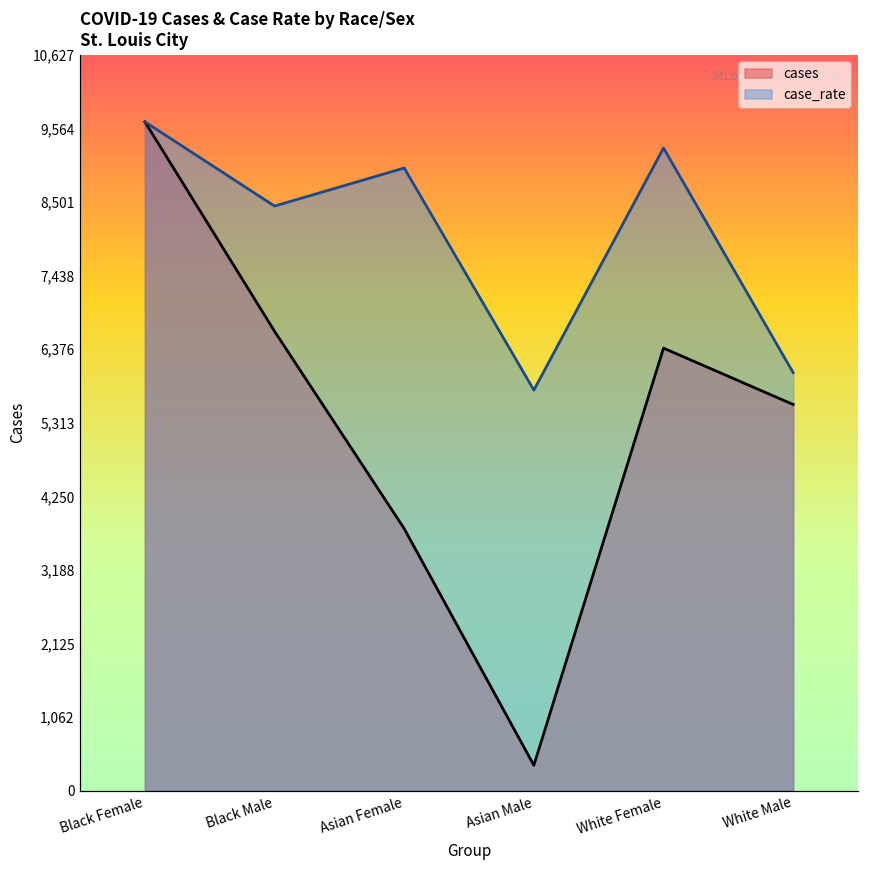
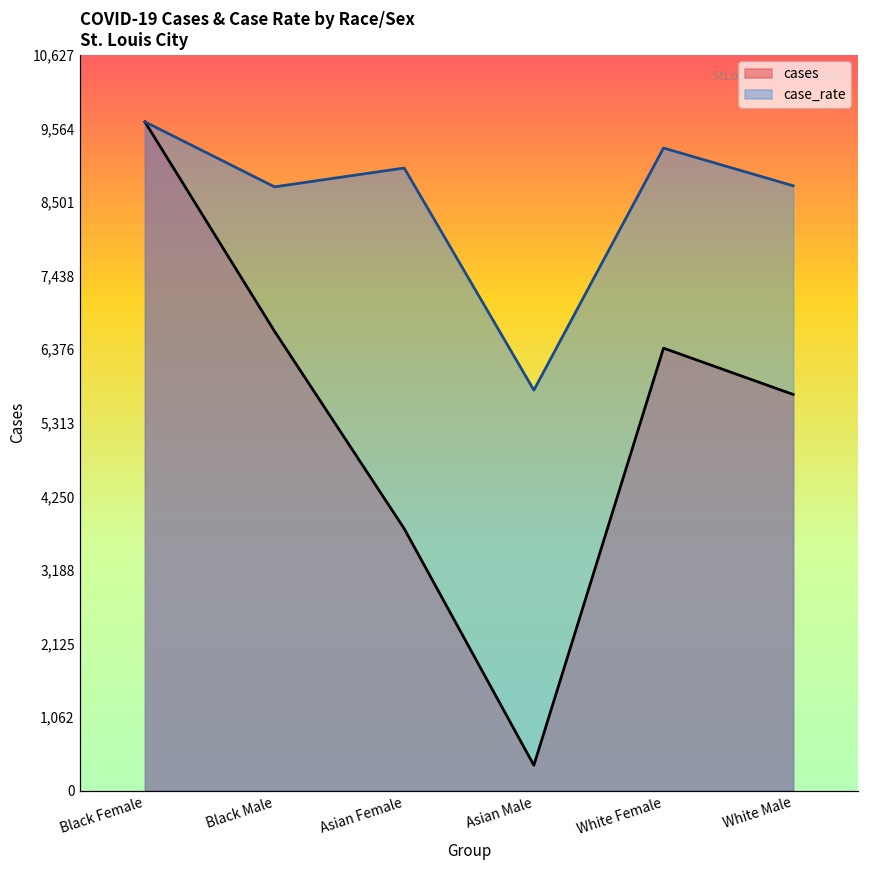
  {
    "cases": {
      "Black Male": "6,600",
      "Asian Female": "3,800",
      "Asian Male": "400",
      "White Female": "6,400",
-     "White Male": "5,600"
+     "White Male": "5,700"
    },
    "case_rate": {
-     "Black Male": "8,400",
+     "Black Male": "8,700",
      "Asian Female": "9,000",
      "Asian Male": "5,800",
      "White Female": "9,300",
-     "White Male": "6,000"
+     "White Male": "8,700"
    }
  }
